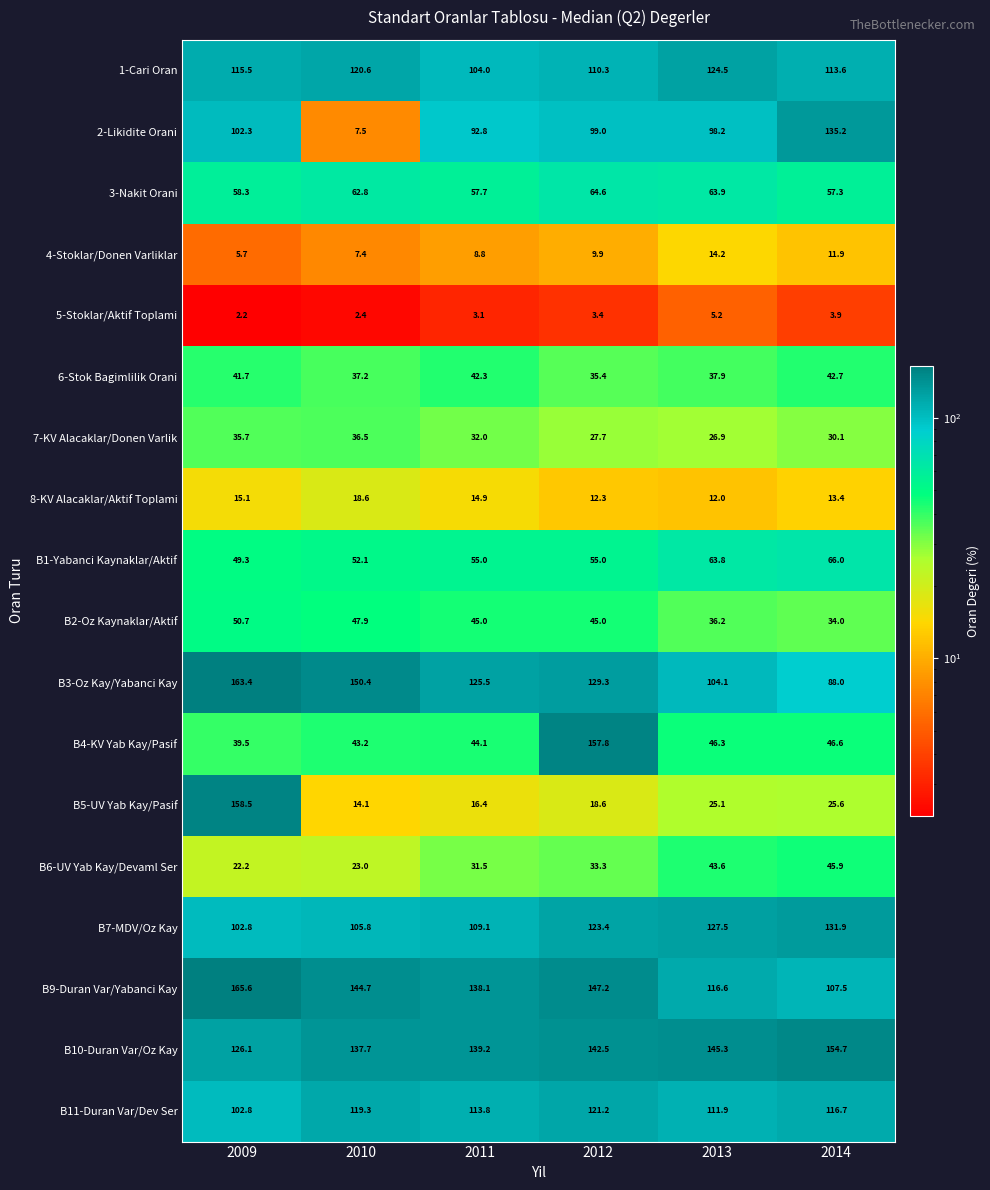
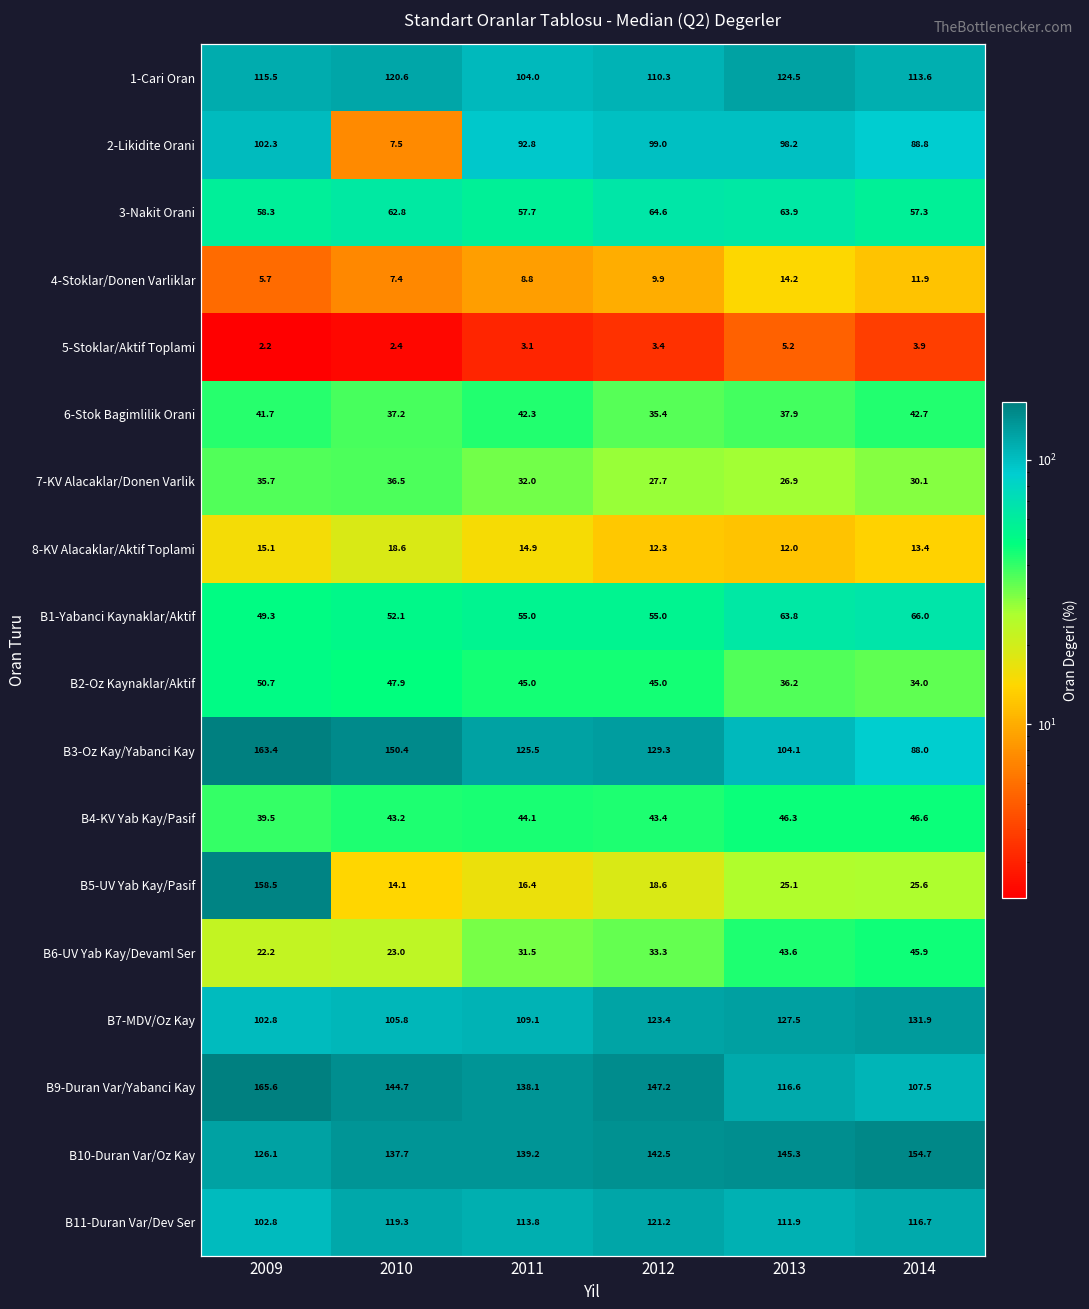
  {
    "1-Cari Oran": {
      "2009": 115.5,
      "2010": 120.6,
      "2011": 104.0,
      "2012": 110.3,
      "2013": 124.5,
      "2014": 113.6
    },
    "2-Likidite Orani": {
      "2009": 102.3,
      "2010": 7.5,
      "2011": 92.8,
      "2012": 99.0,
      "2013": 98.2,
-     "2014": 135.2
+     "2014": 88.8
    },
    "3-Nakit Orani": {
      "2009": 58.3,
      "2010": 62.8,
      "2011": 57.7,
      "2012": 64.6,
      "2013": 63.9,
      "2014": 57.3
    },
    "4-Stoklar/Donen Varliklar": {
      "2009": 5.7,
      "2010": 7.4,
      "2011": 8.8,
      "2012": 9.9,
      "2013": 14.2,
      "2014": 11.9
    },
    "5-Stoklar/Aktif Toplami": {
      "2009": 2.2,
      "2010": 2.4,
      "2011": 3.1,
      "2012": 3.4,
      "2013": 5.2,
      "2014": 3.9
    },
    "6-Stok Bagimlilik Orani": {
      "2009": 41.7,
      "2010": 37.2,
      "2011": 42.3,
      "2012": 35.4,
      "2013": 37.9,
      "2014": 42.7
    },
    "7-KV Alacaklar/Donen Varlik": {
      "2009": 35.7,
      "2010": 36.5,
      "2011": 32.0,
      "2012": 27.7,
      "2013": 26.9,
      "2014": 30.1
    },
    "8-KV Alacaklar/Aktif Toplami": {
      "2009": 15.1,
      "2010": 18.6,
      "2011": 14.9,
      "2012": 12.3,
      "2013": 12.0,
      "2014": 13.4
    },
    "B1-Yabanci Kaynaklar/Aktif": {
      "2009": 49.3,
      "2010": 52.1,
      "2011": 55.0,
      "2012": 55.0,
      "2013": 63.8,
      "2014": 66.0
    },
    "B2-Oz Kaynaklar/Aktif": {
      "2009": 50.7,
      "2010": 47.9,
      "2011": 45.0,
      "2012": 45.0,
      "2013": 36.2,
      "2014": 34.0
    },
    "B3-Oz Kay/Yabanci Kay": {
      "2009": 163.4,
      "2010": 150.4,
      "2011": 125.5,
      "2012": 129.3,
      "2013": 104.1,
      "2014": 88.0
    },
    "B4-KV Yab Kay/Pasif": {
      "2009": 39.5,
      "2010": 43.2,
      "2011": 44.1,
-     "2012": 157.8,
+     "2012": 43.4,
      "2013": 46.3,
      "2014": 46.6
    },
    "B5-UV Yab Kay/Pasif": {
      "2009": 158.5,
      "2010": 14.1,
      "2011": 16.4,
      "2012": 18.6,
      "2013": 25.1,
      "2014": 25.6
    },
    "B6-UV Yab Kay/Devaml Ser": {
      "2009": 22.2,
      "2010": 23.0,
      "2011": 31.5,
      "2012": 33.3,
      "2013": 43.6,
      "2014": 45.9
    },
    "B7-MDV/Oz Kay": {
      "2009": 102.8,
      "2010": 105.8,
      "2011": 109.1,
      "2012": 123.4,
      "2013": 127.5,
      "2014": 131.9
    },
    "B9-Duran Var/Yabanci Kay": {
      "2009": 165.6,
      "2010": 144.7,
      "2011": 138.1,
      "2012": 147.2,
      "2013": 116.6,
      "2014": 107.5
    },
    "B10-Duran Var/Oz Kay": {
      "2009": 126.1,
      "2010": 137.7,
      "2011": 139.2,
      "2012": 142.5,
      "2013": 145.3,
      "2014": 154.7
    },
    "B11-Duran Var/Dev Ser": {
      "2009": 102.8,
      "2010": 119.3,
      "2011": 113.8,
      "2012": 121.2,
      "2013": 111.9,
      "2014": 116.7
    }
  }
